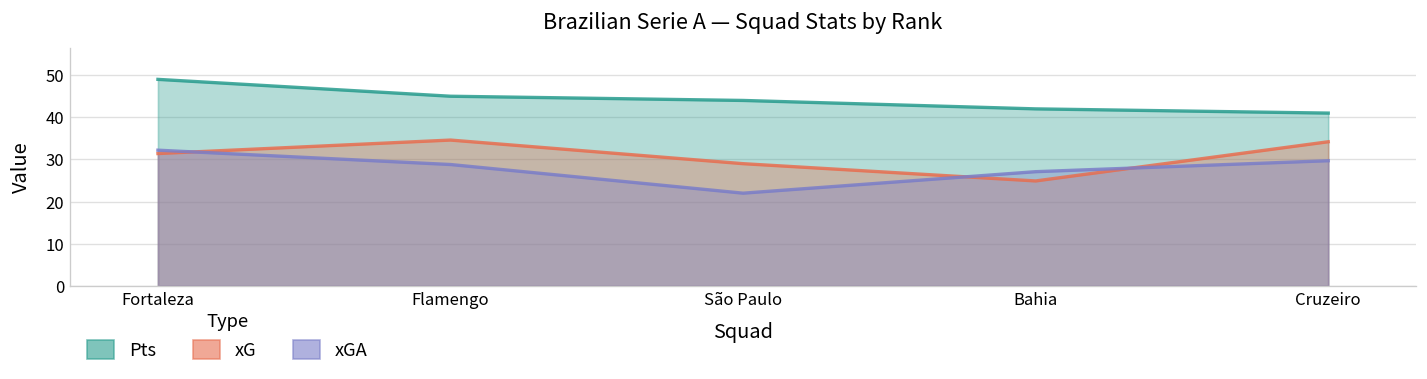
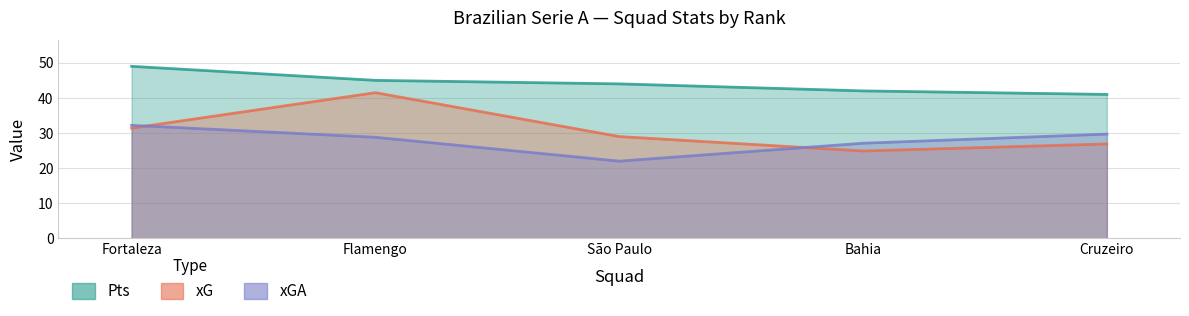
  {
    "xG": {
      "Fortaleza": 31,
-     "Flamengo": 35,
+     "Flamengo": 42,
      "São Paulo": 29,
      "Bahia": 25,
-     "Cruzeiro": 34
+     "Cruzeiro": 27
    }
  }
